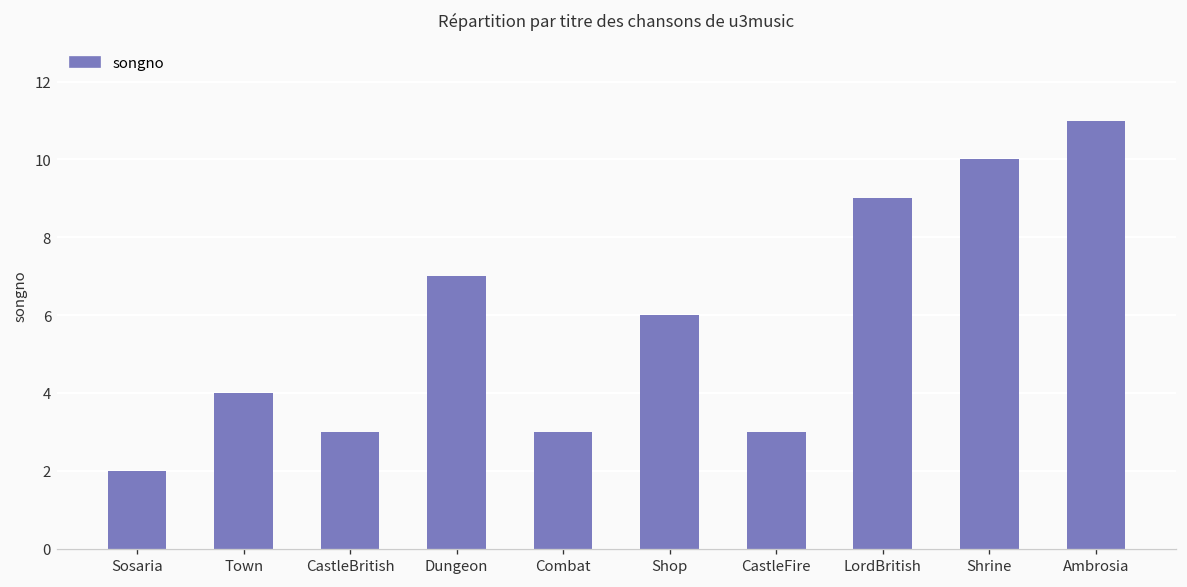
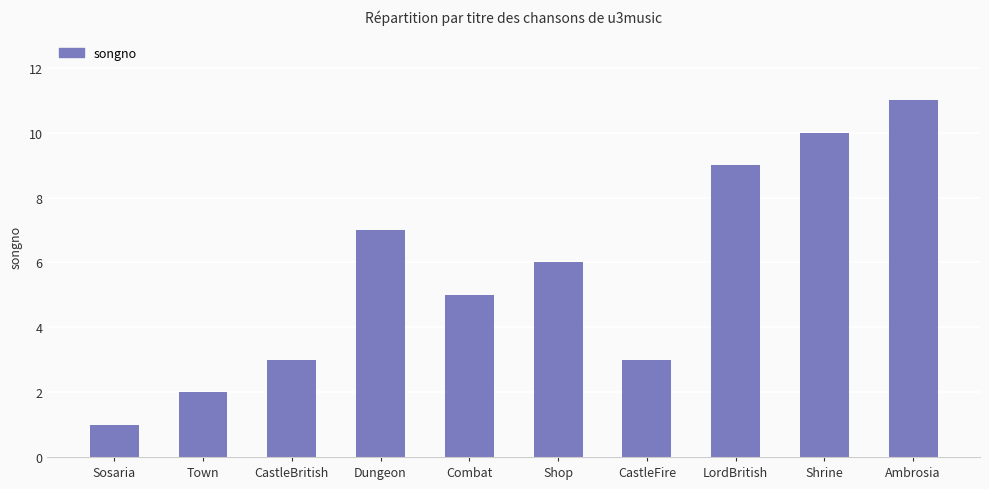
  {
-   "Sosaria": 2,
-   "Town": 4,
+   "Sosaria": 1,
+   "Town": 2,
    "CastleBritish": 3,
    "Dungeon": 7,
-   "Combat": 3,
+   "Combat": 5,
    "Shop": 6,
    "CastleFire": 3,
    "LordBritish": 9,
    "Shrine": 10,
    "Ambrosia": 11
  }
